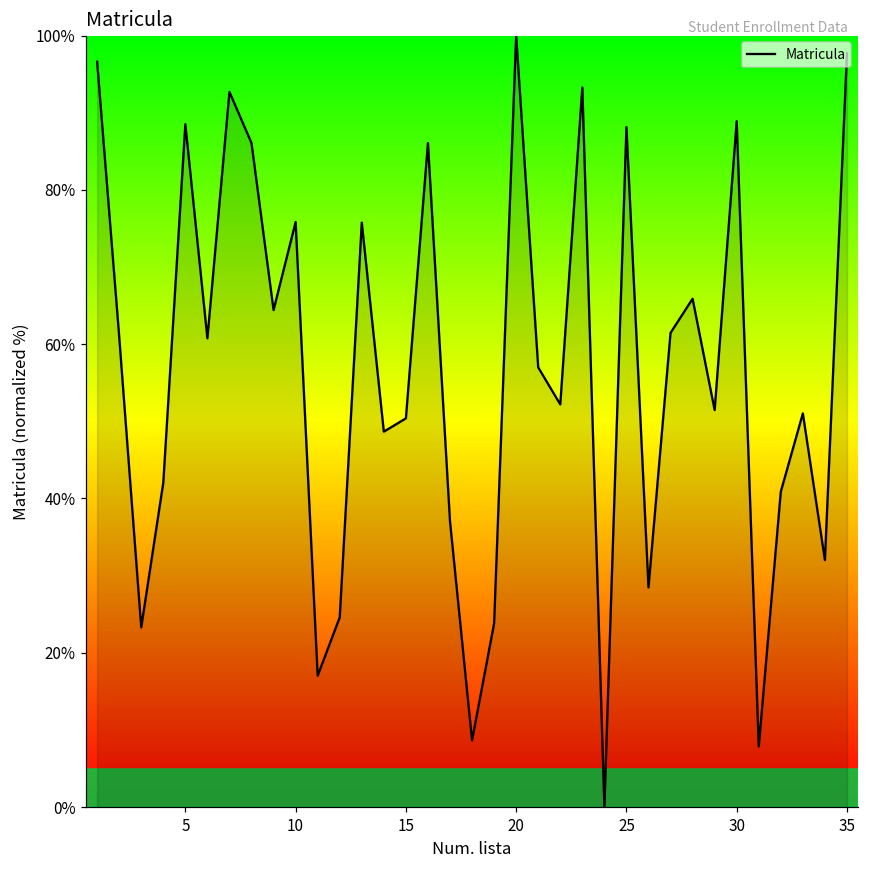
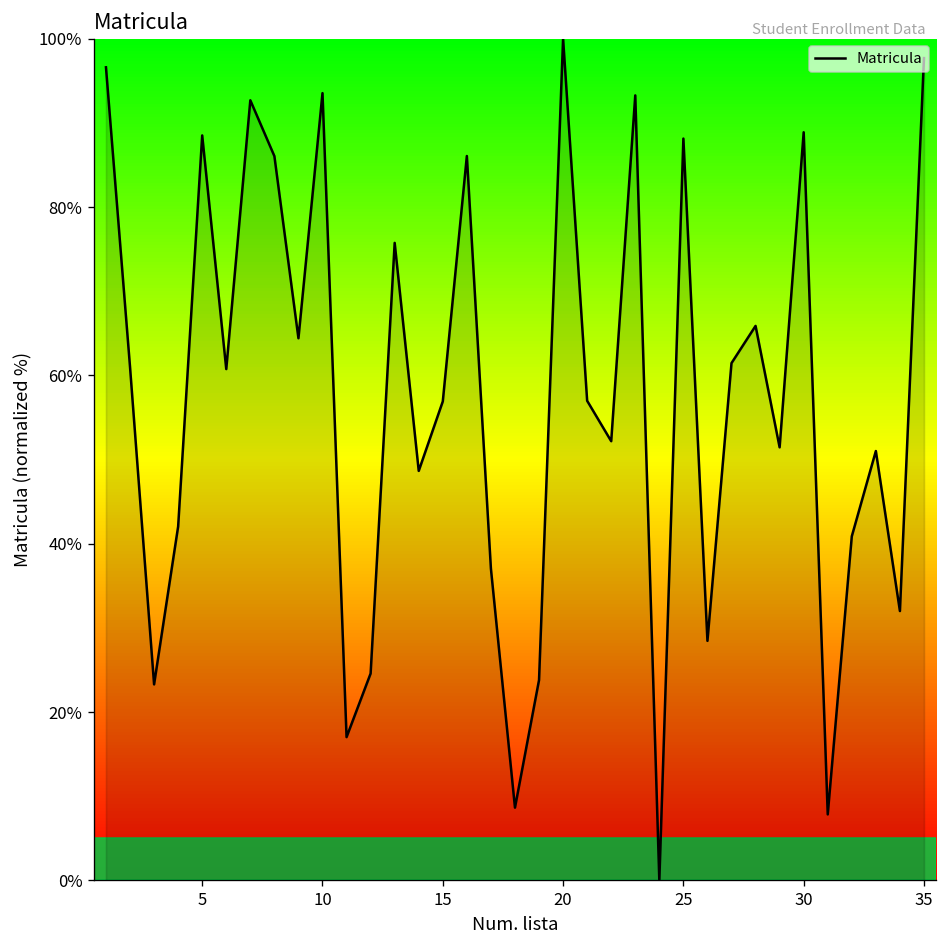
  {
    "5": "89%",
-   "10": "76%",
-   "15": "50%",
+   "10": "94%",
+   "15": "57%",
    "20": "100%",
    "25": "88%",
    "30": "89%"
  }
